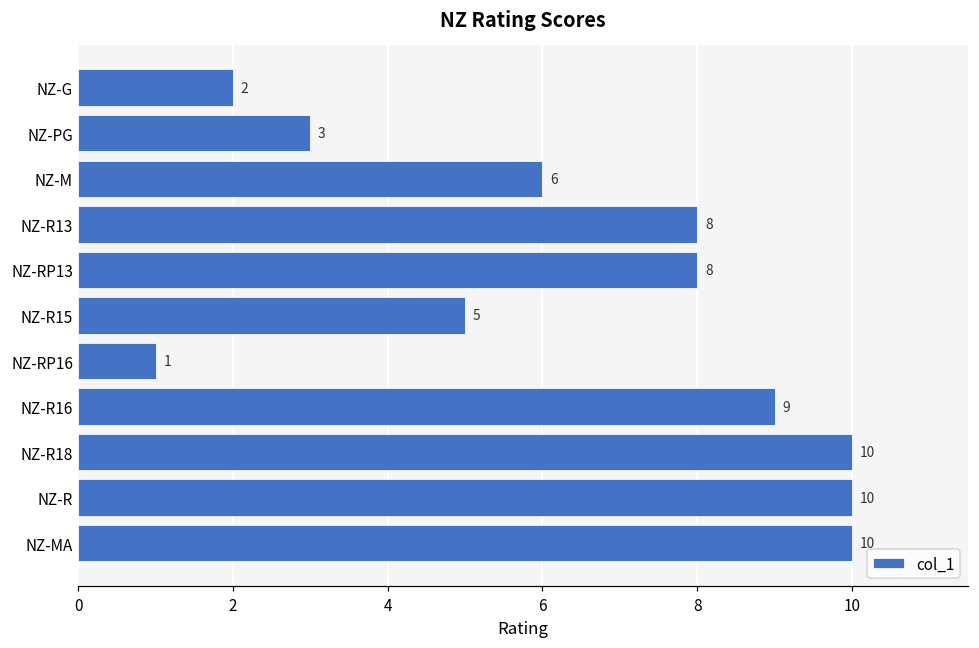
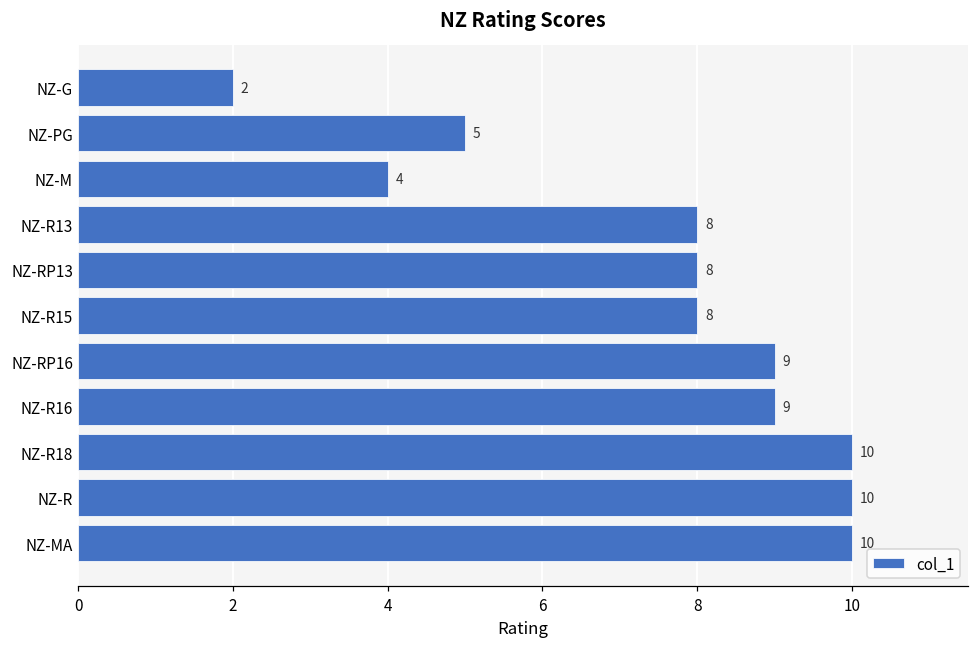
  {
    "NZ-G": 2,
-   "NZ-PG": 3,
-   "NZ-M": 6,
+   "NZ-PG": 5,
+   "NZ-M": 4,
    "NZ-R13": 8,
    "NZ-RP13": 8,
-   "NZ-R15": 5,
-   "NZ-RP16": 1,
+   "NZ-R15": 8,
+   "NZ-RP16": 9,
    "NZ-R16": 9,
    "NZ-R18": 10,
    "NZ-R": 10,
    "NZ-MA": 10
  }
